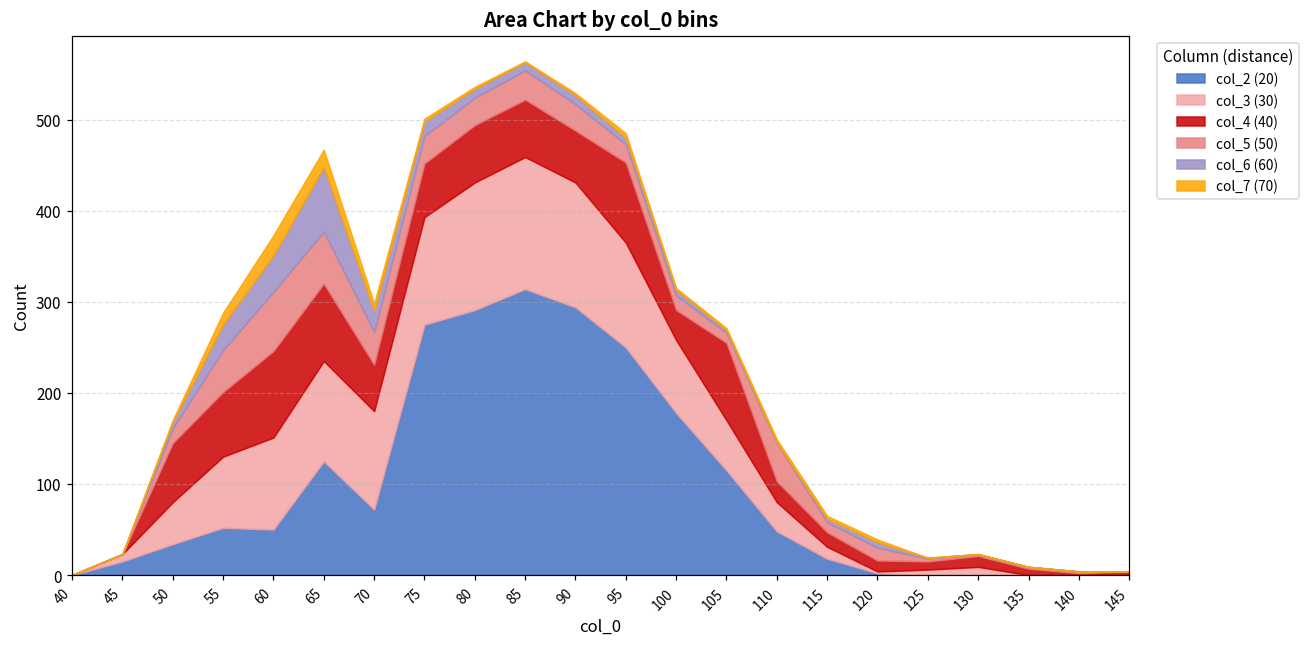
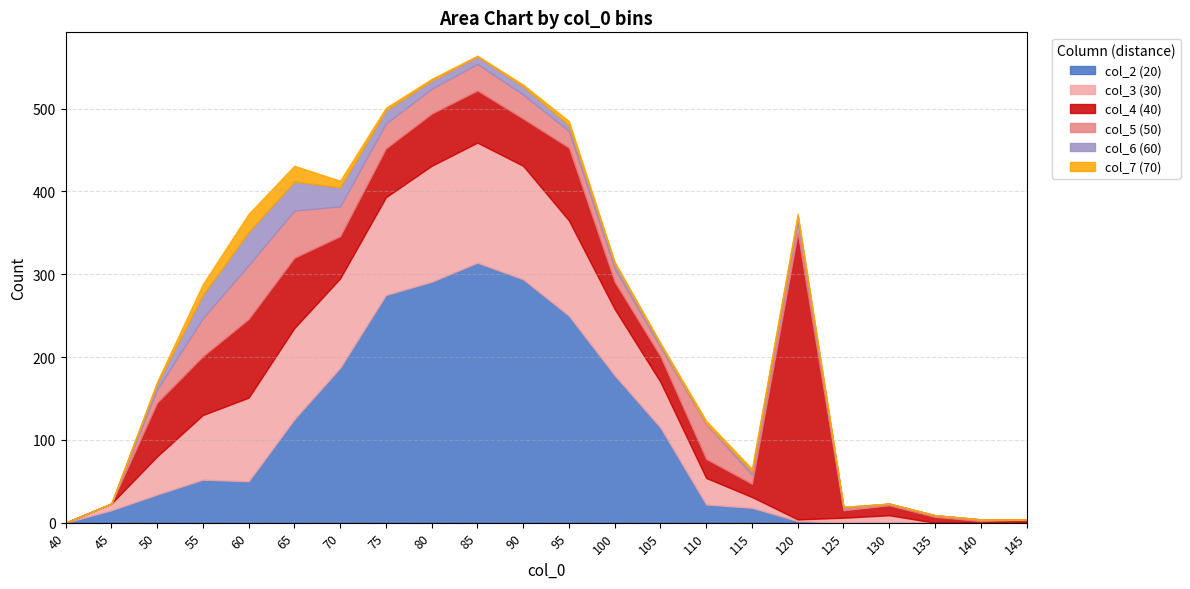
  {
    "col_2 (20)": {
      "45": 20,
      "50": 30,
      "55": 50,
      "60": 50,
      "65": 130,
-     "70": 70,
+     "70": 190,
      "75": 280,
      "80": 290,
      "85": 310,
      "90": 290,
      "95": 250,
      "100": 180,
      "105": 120,
-     "110": 50,
+     "110": 20,
      "115": 20,
      "125": 0,
      "130": 0
    },
    "col_4 (40)": {
      "50": 70,
      "55": 70,
      "60": 100,
      "65": 90,
      "70": 50,
      "75": 60,
      "80": 60,
      "85": 60,
      "90": 60,
      "95": 90,
      "100": 30,
-     "105": 90,
+     "105": 30,
      "110": 20,
      "115": 20,
-     "120": 10
+     "120": 350
    },
    "col_6 (60)": {
      "55": 30,
      "60": 40,
-     "65": 70,
+     "65": 40,
      "70": 20,
      "95": 10
    },
    "col_7 (70)": {
      "55": 10,
      "60": 20,
      "65": 20,
      "70": 10,
      "95": 10
    }
  }
